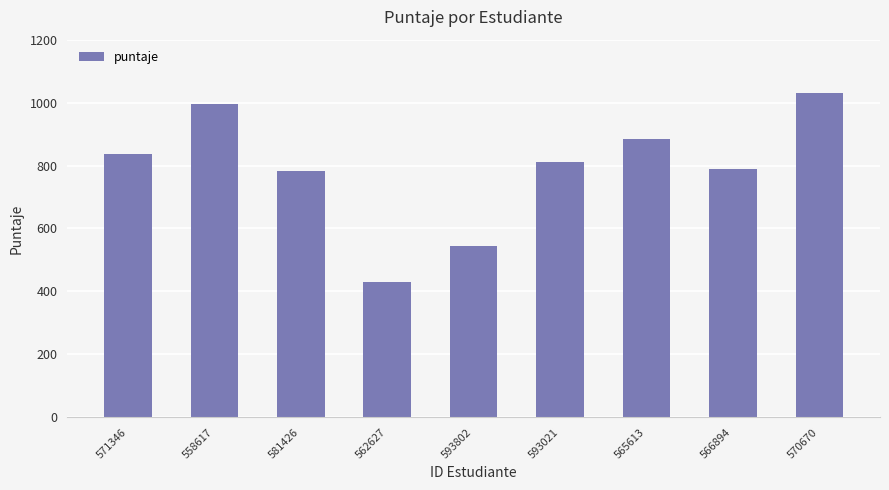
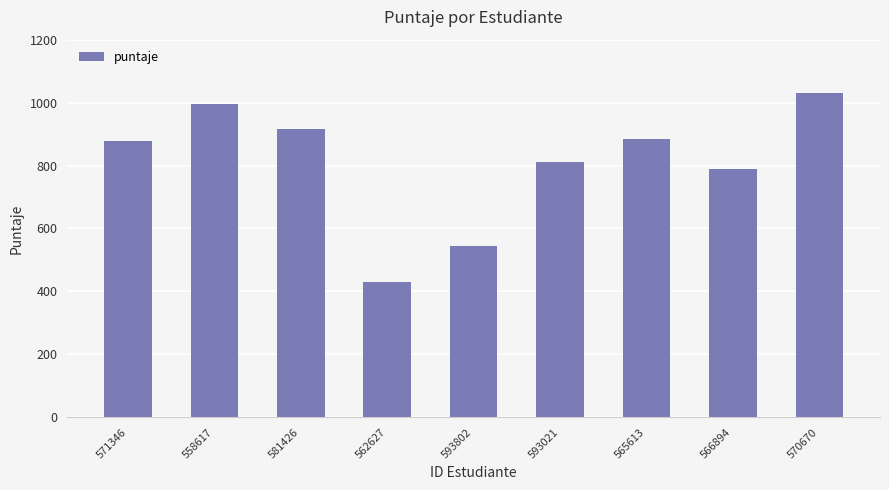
  {
-   "571346": 840,
+   "571346": 880,
    "558617": 1000,
-   "581426": 780,
+   "581426": 920,
    "562627": 430,
    "593802": 540,
    "593021": 810,
    "565613": 890,
    "566894": 790,
    "570670": 1030
  }
